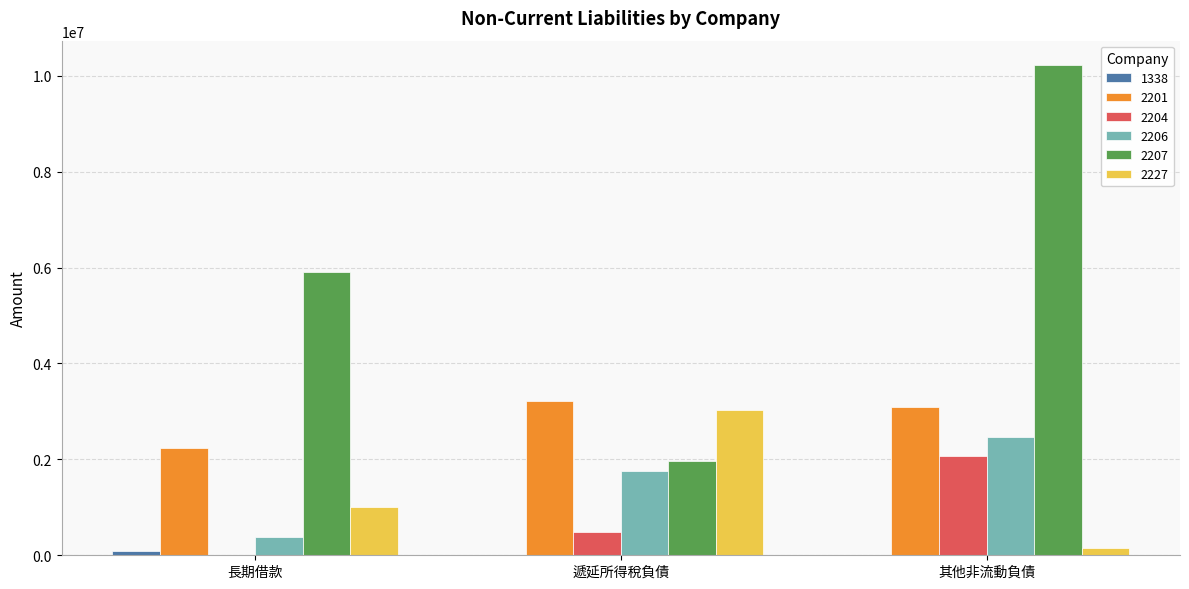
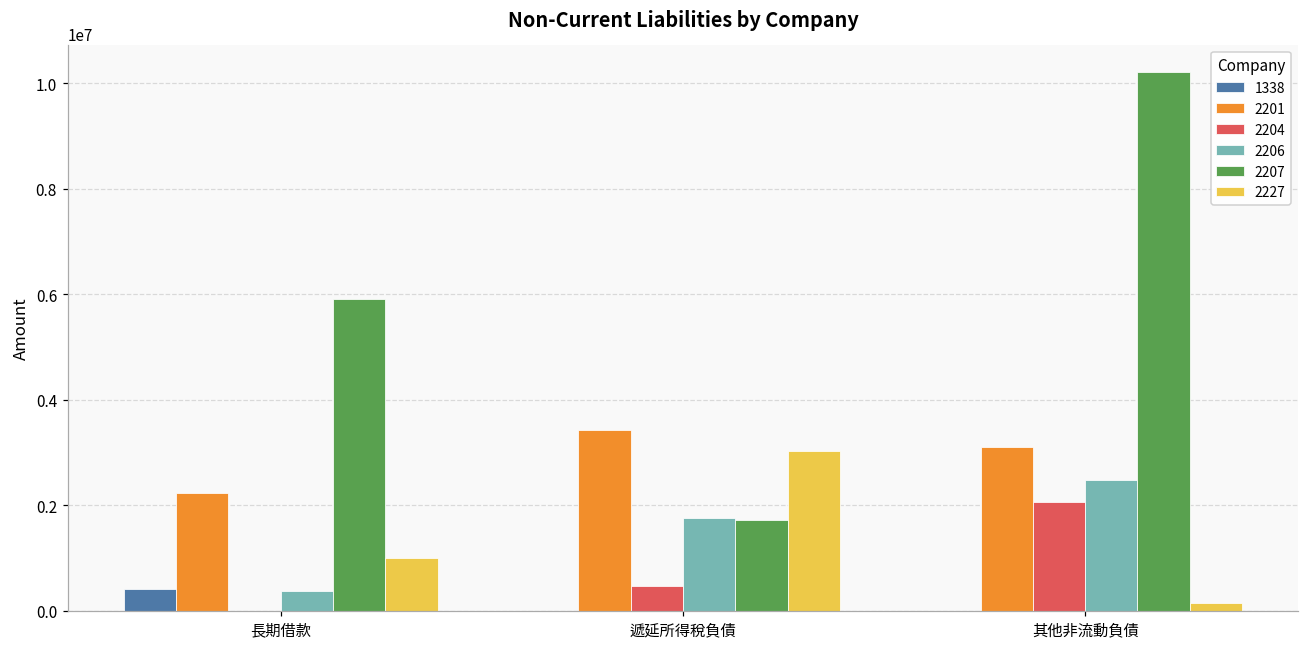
  {
    "1338": {
-     "長期借款": 100000,
+     "長期借款": 400000,
      "遞延所得稅負債": 0,
      "其他非流動負債": 0
    },
    "2201": {
      "長期借款": 2200000,
-     "遞延所得稅負債": 3200000,
+     "遞延所得稅負債": 3400000,
      "其他非流動負債": 3100000
    },
    "2204": {
      "長期借款": 0,
      "遞延所得稅負債": 500000,
      "其他非流動負債": 2100000
    },
    "2206": {
      "長期借款": 400000,
      "遞延所得稅負債": 1800000,
      "其他非流動負債": 2500000
    },
    "2207": {
      "長期借款": 5900000,
-     "遞延所得稅負債": 2000000,
+     "遞延所得稅負債": 1700000,
      "其他非流動負債": 10200000
    },
    "2227": {
      "長期借款": 1000000,
      "遞延所得稅負債": 3000000,
      "其他非流動負債": 100000
    }
  }
